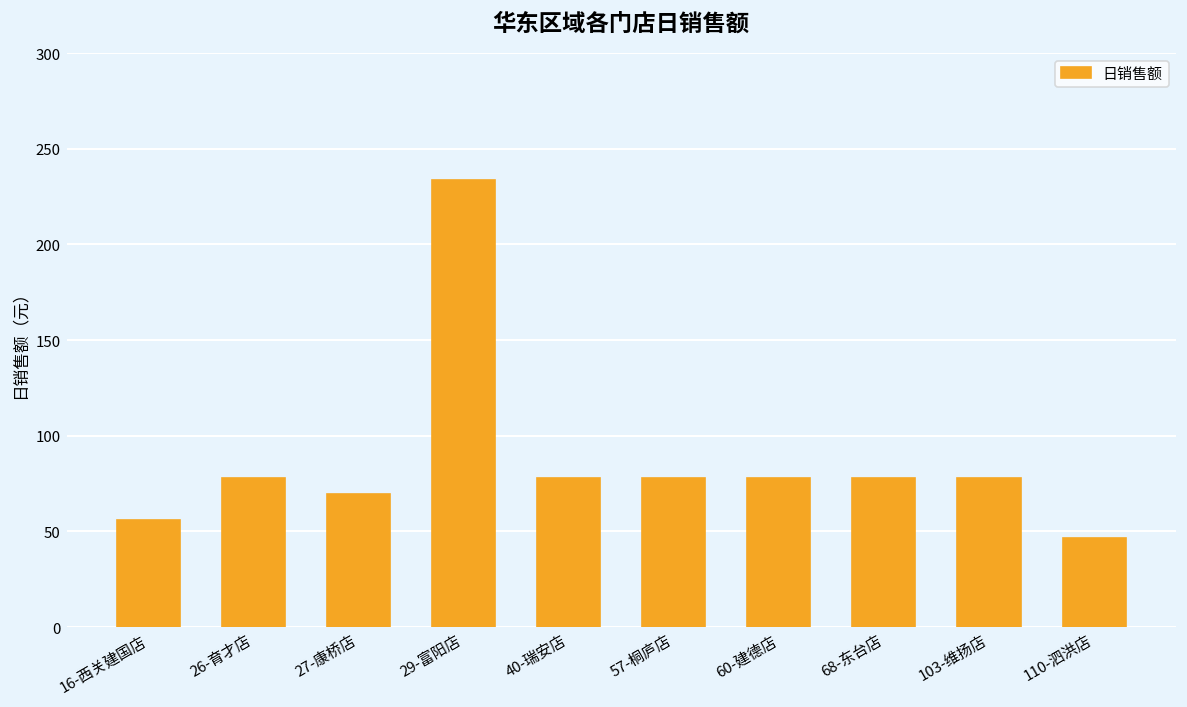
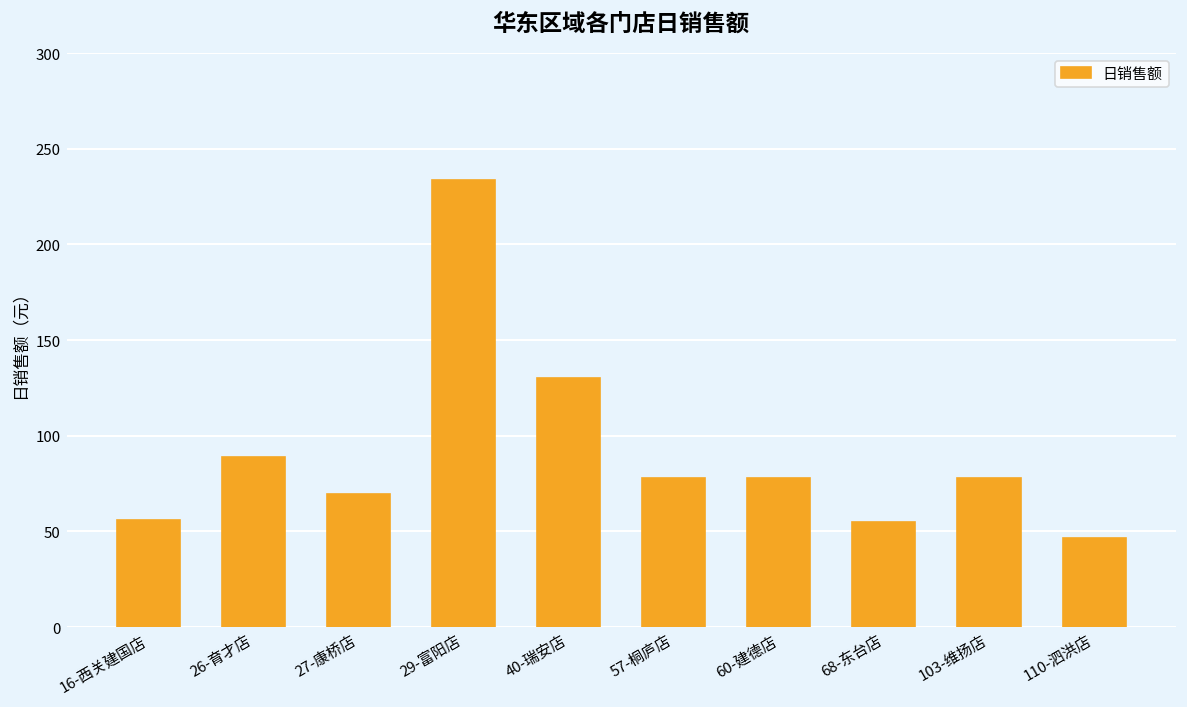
  {
    "16-西关建国店": 56,
-   "26-育才店": 78,
+   "26-育才店": 89,
    "27-康桥店": 69,
    "29-富阳店": 234,
-   "40-瑞安店": 78,
+   "40-瑞安店": 130,
    "57-桐庐店": 78,
    "60-建德店": 78,
-   "68-东台店": 78,
+   "68-东台店": 55,
    "103-维扬店": 78,
    "110-泗洪店": 46
  }
